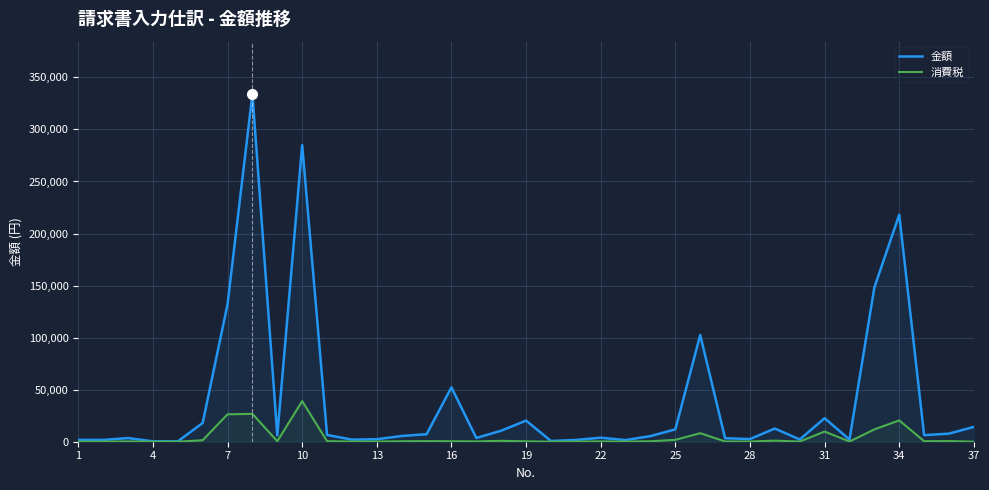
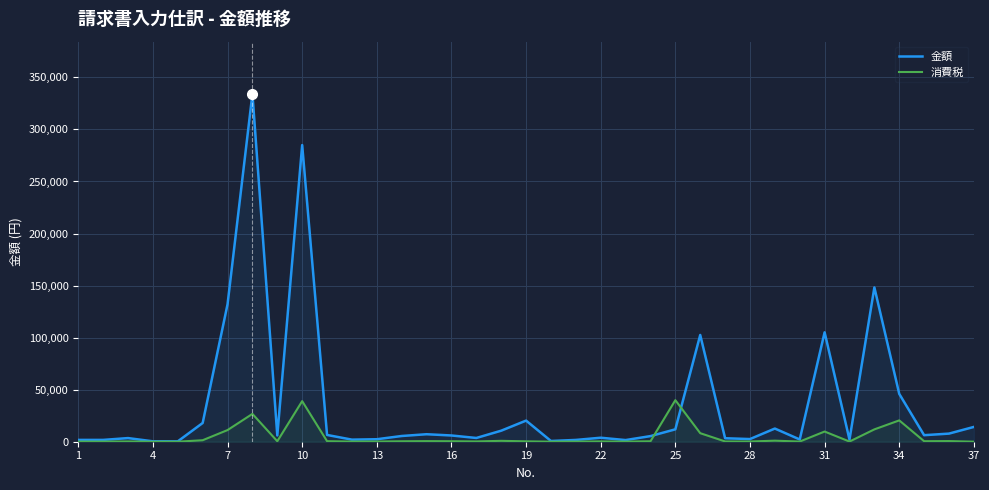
  {
    "金額": {
      "7": "132,000",
      "10": "285,000",
-     "16": "52,000",
+     "16": "6,000",
      "19": "20,000",
      "22": "4,000",
      "25": "12,000",
-     "31": "23,000",
-     "34": "218,000",
+     "31": "105,000",
+     "34": "46,000",
      "37": "14,000"
    },
    "消費税": {
-     "7": "26,000",
+     "7": "11,000",
      "10": "39,000",
      "16": "0",
      "19": "0",
      "22": "0",
-     "25": "2,000",
+     "25": "40,000",
      "31": "10,000",
      "34": "20,000",
      "37": "0"
    }
  }
